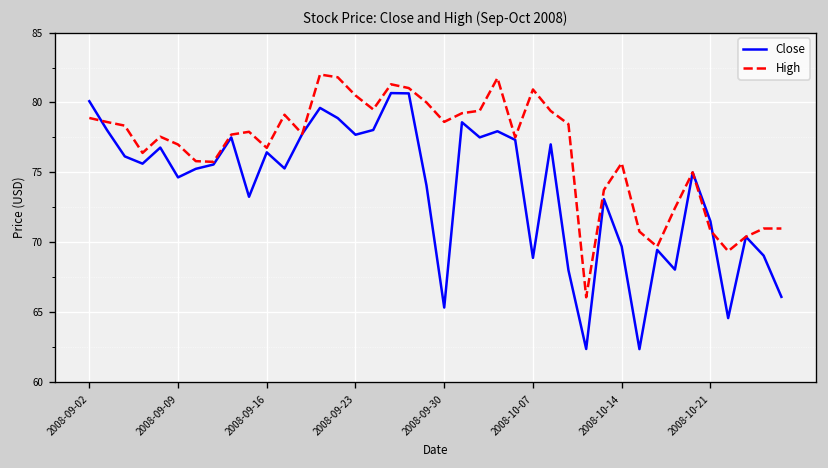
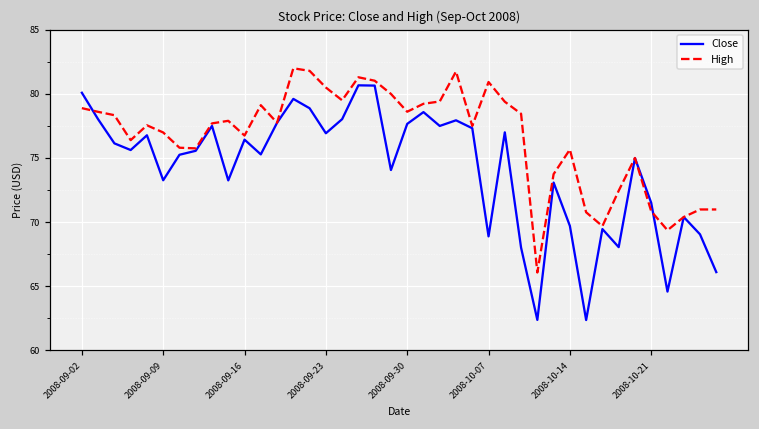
  {
    "Close": {
      "2008-09-02": 80.1,
-     "2008-09-09": 74.6,
+     "2008-09-09": 73.3,
      "2008-09-16": 76.4,
-     "2008-09-23": 77.7,
-     "2008-09-30": 65.3,
+     "2008-09-23": 76.9,
+     "2008-09-30": 77.7,
      "2008-10-07": 68.9,
      "2008-10-14": 69.7,
      "2008-10-21": 71.5
    },
    "High": {
      "2008-09-02": 78.9,
      "2008-09-09": 77.0,
      "2008-09-16": 76.8,
      "2008-09-23": 80.5,
      "2008-09-30": 78.6,
      "2008-10-07": 80.9,
      "2008-10-14": 75.7,
      "2008-10-21": 70.8
    }
  }
